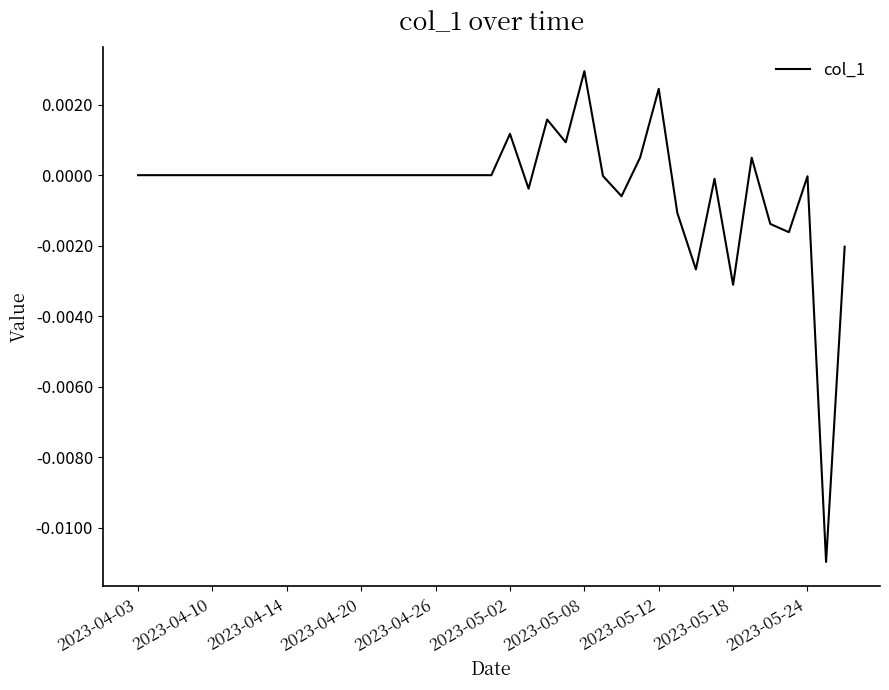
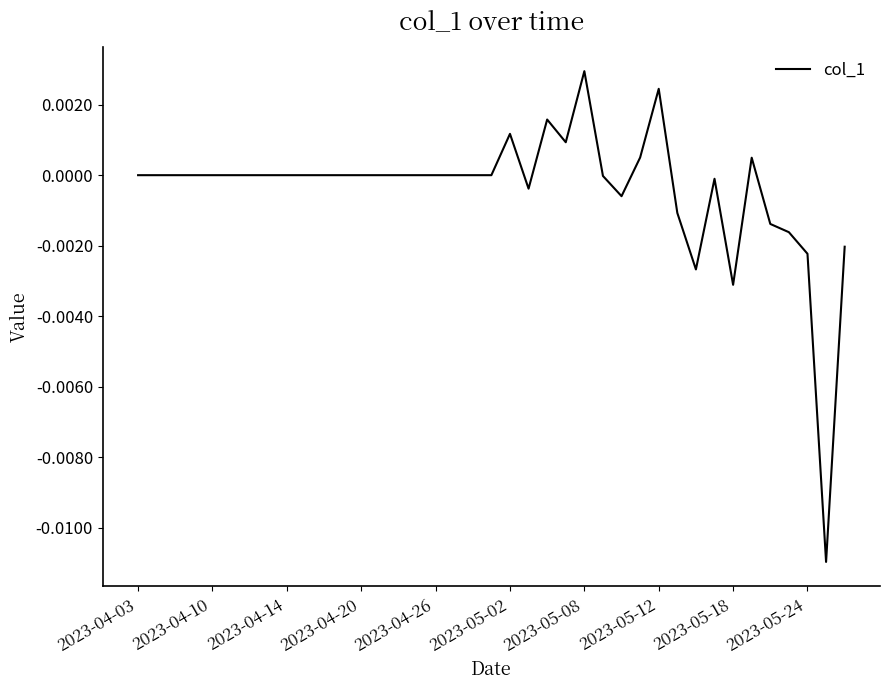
  {
    "2023-04-03": 0.0000,
    "2023-04-10": 0.0000,
    "2023-04-14": 0.0000,
    "2023-04-20": 0.0000,
    "2023-04-26": 0.0000,
    "2023-05-02": 0.0012,
    "2023-05-08": 0.0030,
    "2023-05-12": 0.0025,
    "2023-05-18": -0.0031,
-   "2023-05-24": 0.0000
+   "2023-05-24": -0.0022
  }
